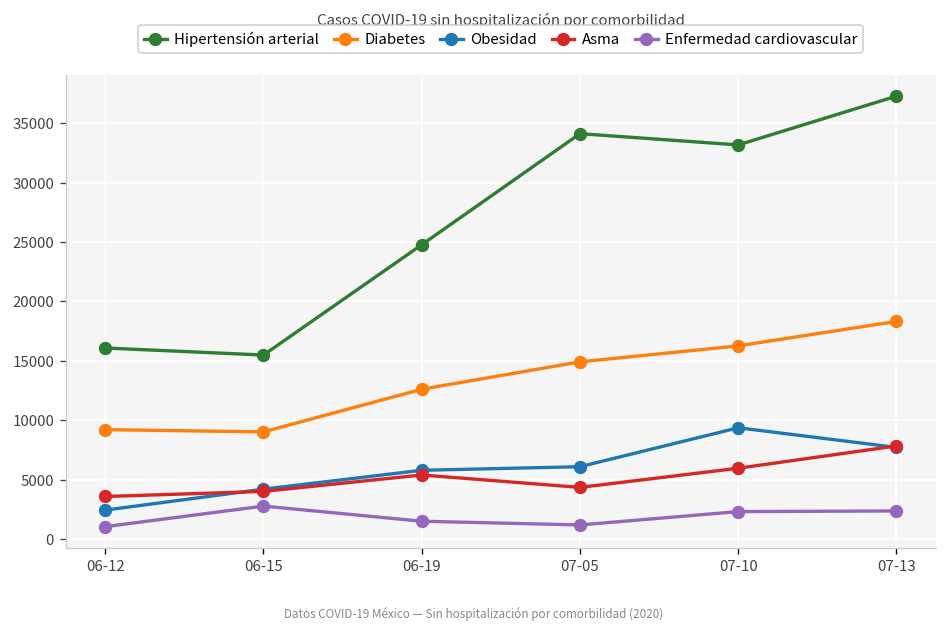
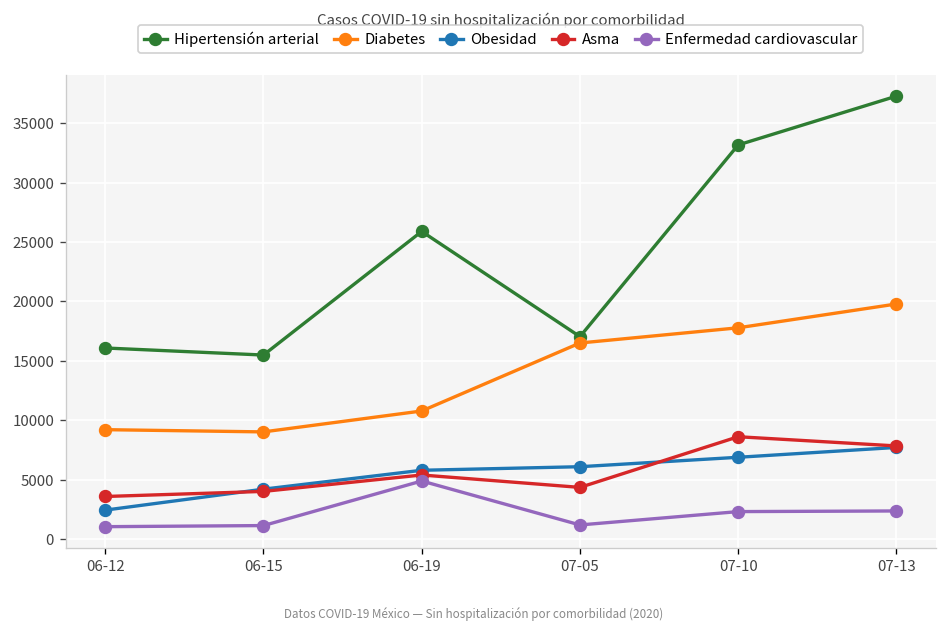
  {
    "Hipertensión arterial": {
      "06-12": 16000,
      "06-15": 15000,
-     "06-19": 25000,
-     "07-05": 34000,
+     "06-19": 26000,
+     "07-05": 17000,
      "07-10": 33000,
      "07-13": 37000
    },
    "Diabetes": {
      "06-12": 9000,
      "06-15": 9000,
-     "06-19": 13000,
-     "07-05": 15000,
-     "07-10": 16000,
-     "07-13": 18000
+     "06-19": 11000,
+     "07-05": 17000,
+     "07-10": 18000,
+     "07-13": 20000
    },
    "Obesidad": {
      "06-12": 2000,
      "06-19": 6000,
      "07-05": 6000,
-     "07-10": 9000
+     "07-10": 7000
    },
    "Asma": {
      "06-12": 4000,
      "06-19": 5000,
      "07-05": 4000,
-     "07-10": 6000
+     "07-10": 9000
    },
    "Enfermedad cardiovascular": {
      "06-12": 1000,
-     "06-15": 3000,
-     "06-19": 2000,
+     "06-15": 1000,
+     "06-19": 5000,
      "07-05": 1000,
      "07-10": 2000,
      "07-13": 2000
    }
  }
